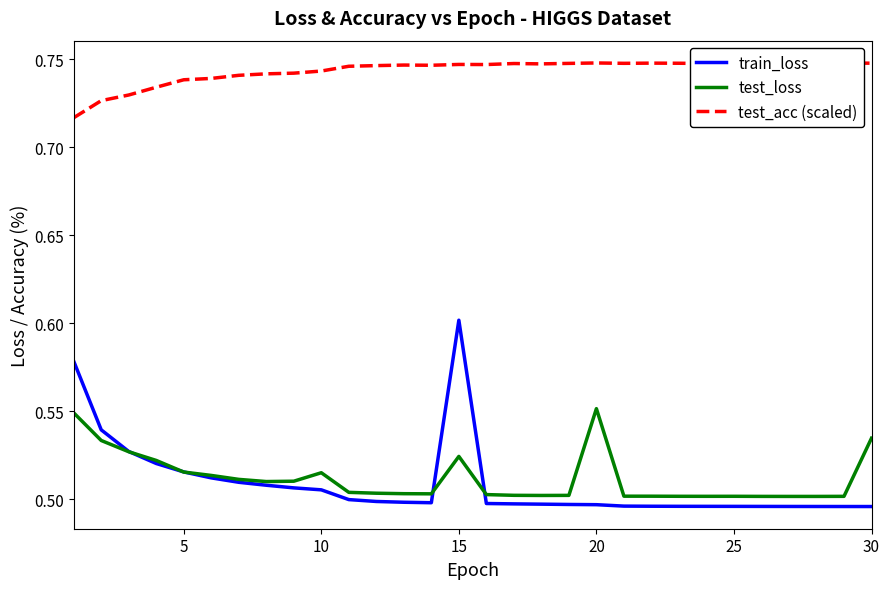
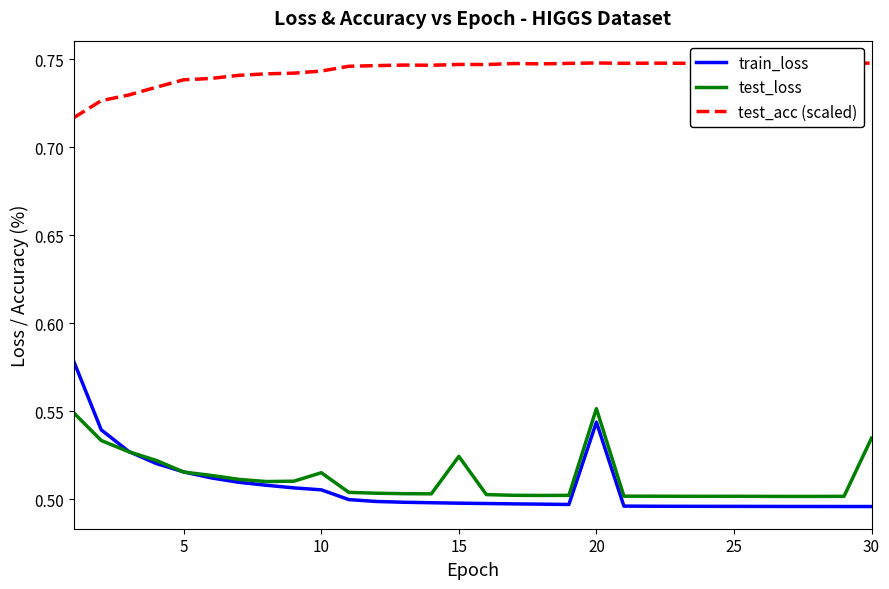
  {
    "train_loss": {
      "10": 0.505,
-     "15": 0.602,
-     "20": 0.497,
+     "15": 0.498,
+     "20": 0.544,
      "25": 0.496,
      "30": 0.496
    },
    "test_loss": {
      "10": 0.515,
      "15": 0.524,
      "20": 0.551,
      "25": 0.502,
      "30": 0.535
    },
    "test_acc (scaled)": {
      "5": 0.738,
      "10": 0.743,
      "15": 0.747,
      "20": 0.748,
      "30": 0.748
    }
  }
